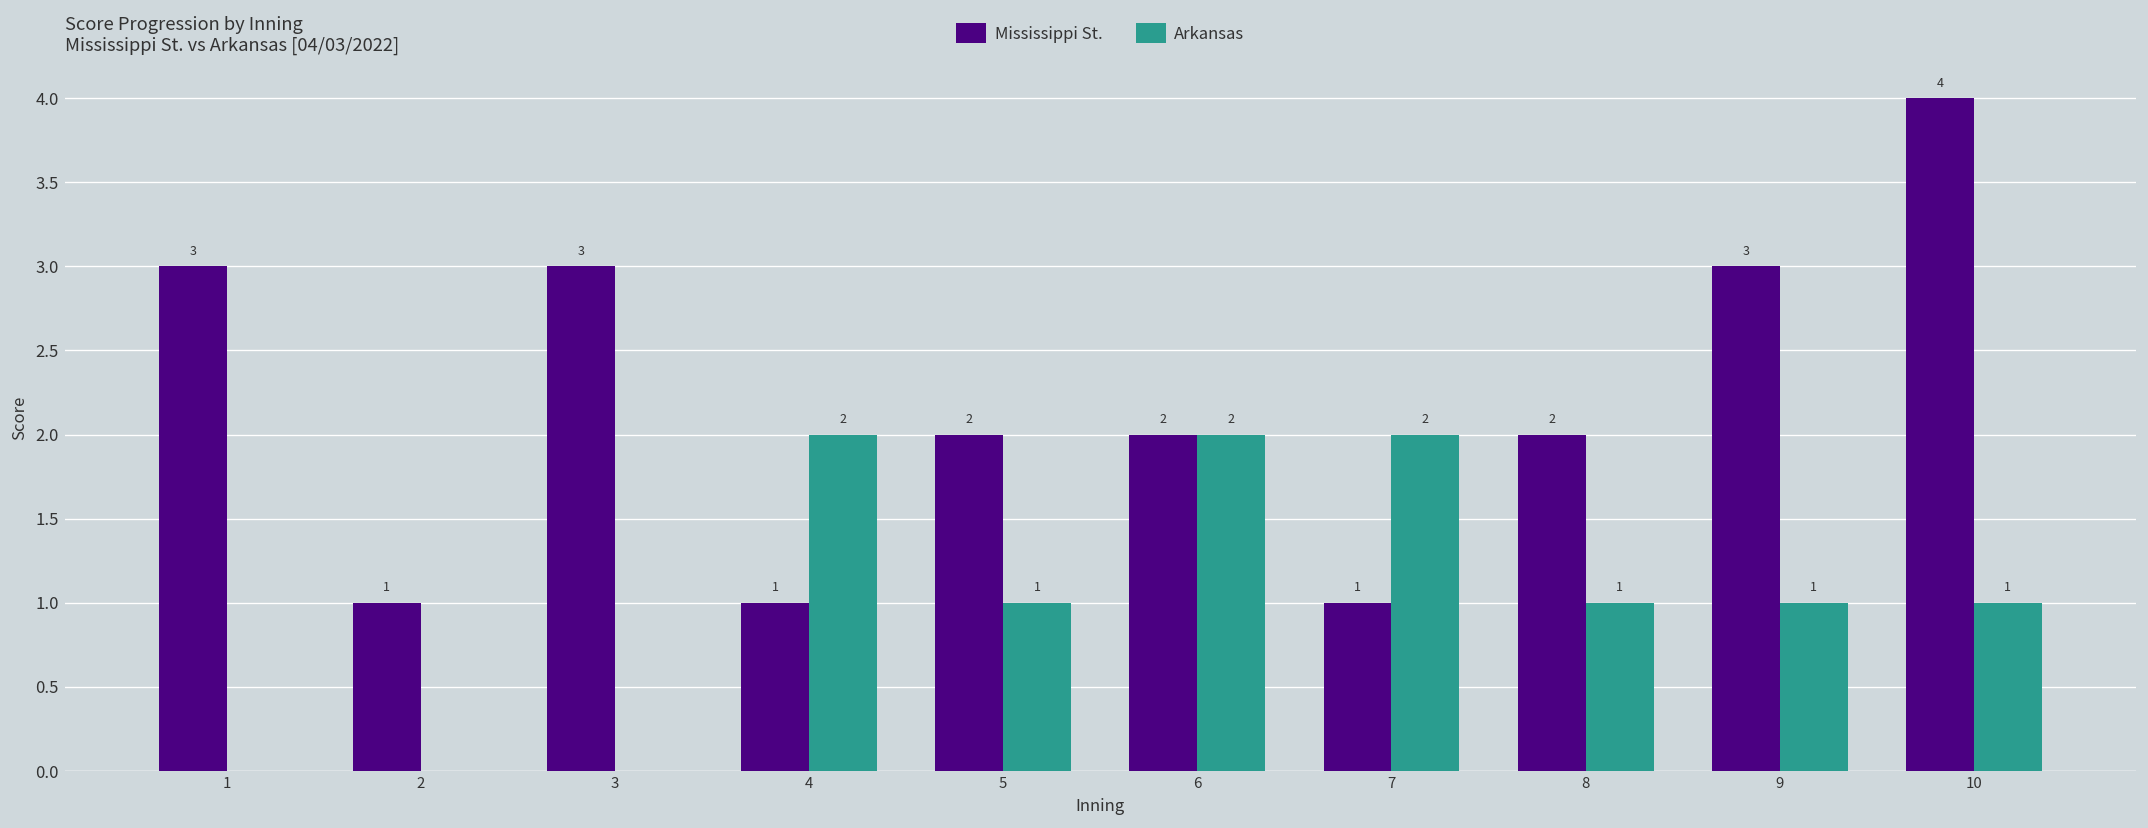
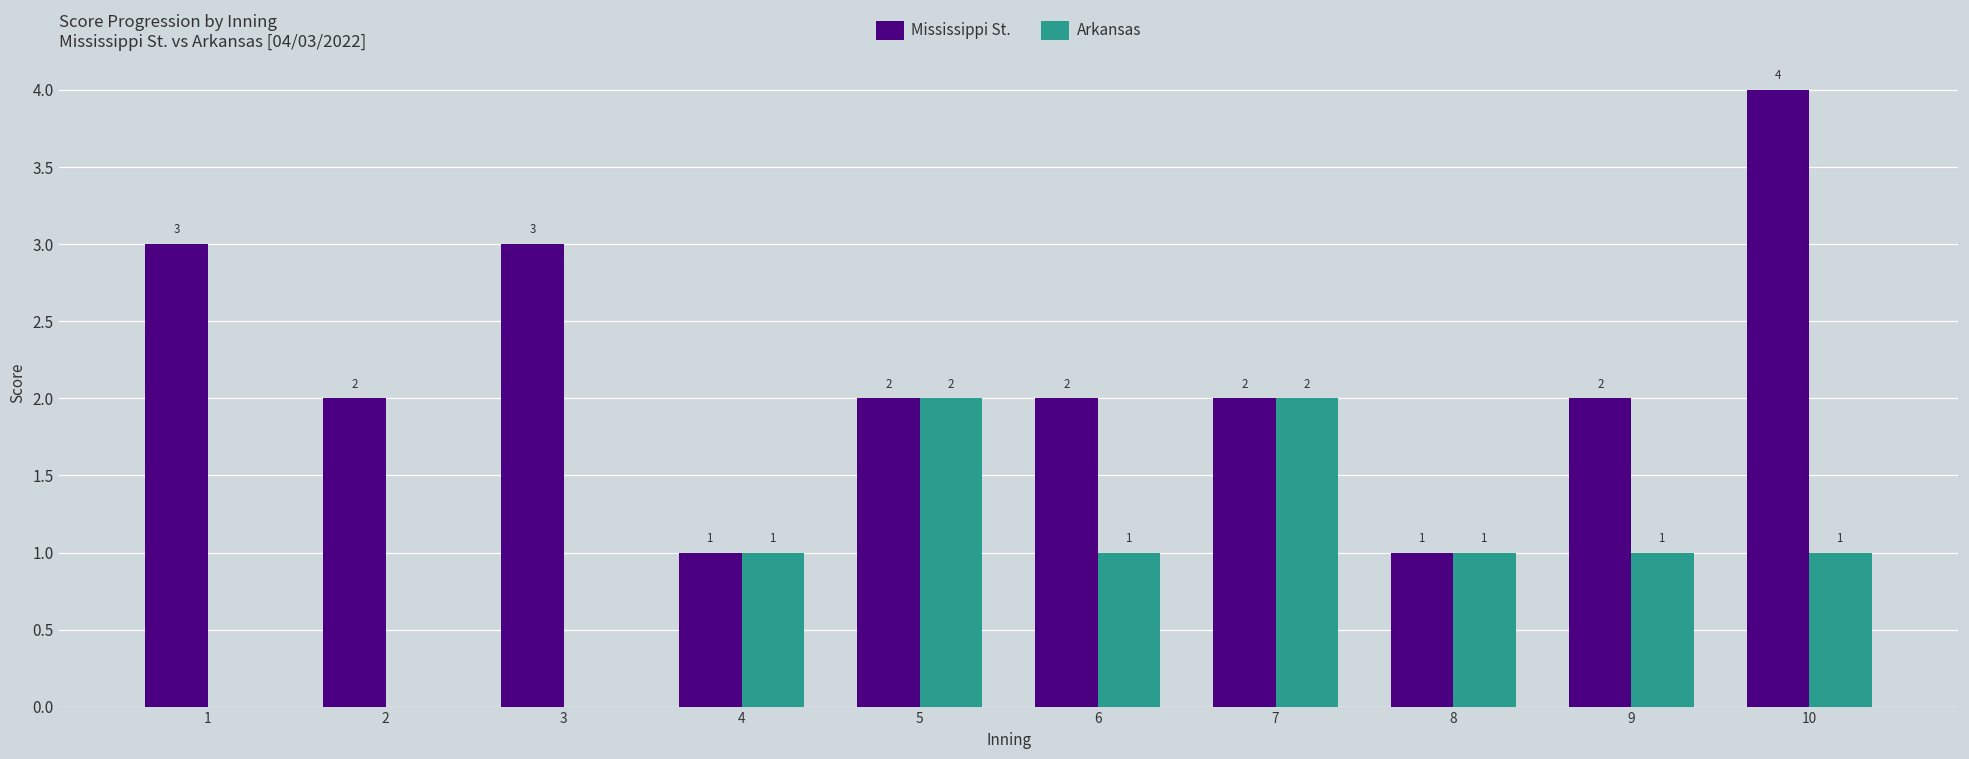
  {
    "Mississippi St.": {
      "1": 3,
-     "2": 1,
+     "2": 2,
      "3": 3,
      "4": 1,
      "5": 2,
      "6": 2,
-     "7": 1,
-     "8": 2,
-     "9": 3,
+     "7": 2,
+     "8": 1,
+     "9": 2,
      "10": 4
    },
    "Arkansas": {
-     "4": 2,
-     "5": 1,
-     "6": 2,
+     "4": 1,
+     "5": 2,
+     "6": 1,
      "7": 2,
      "8": 1,
      "9": 1,
      "10": 1
    }
  }
